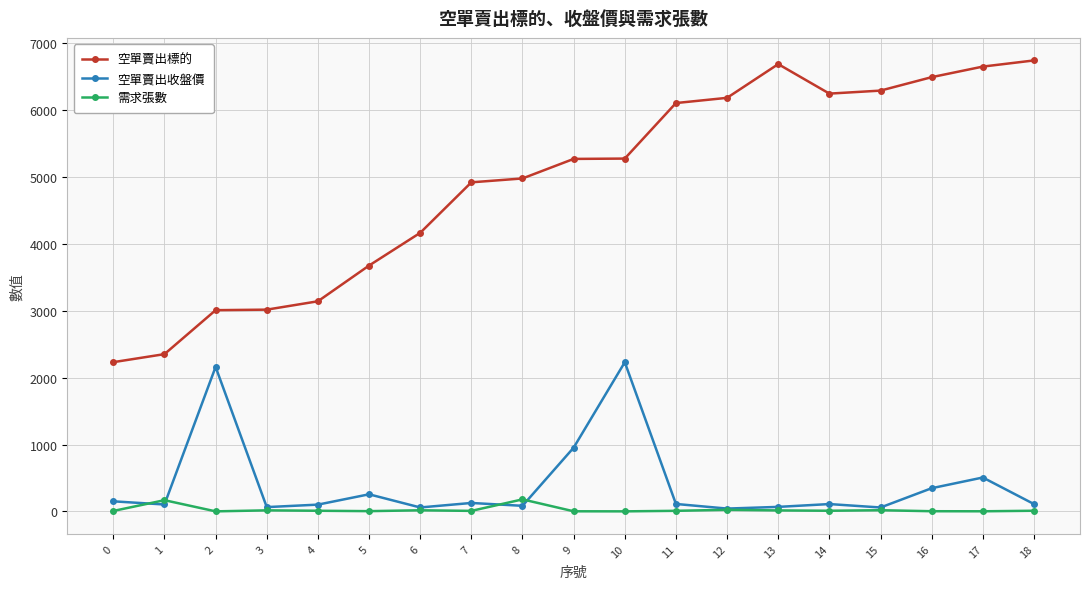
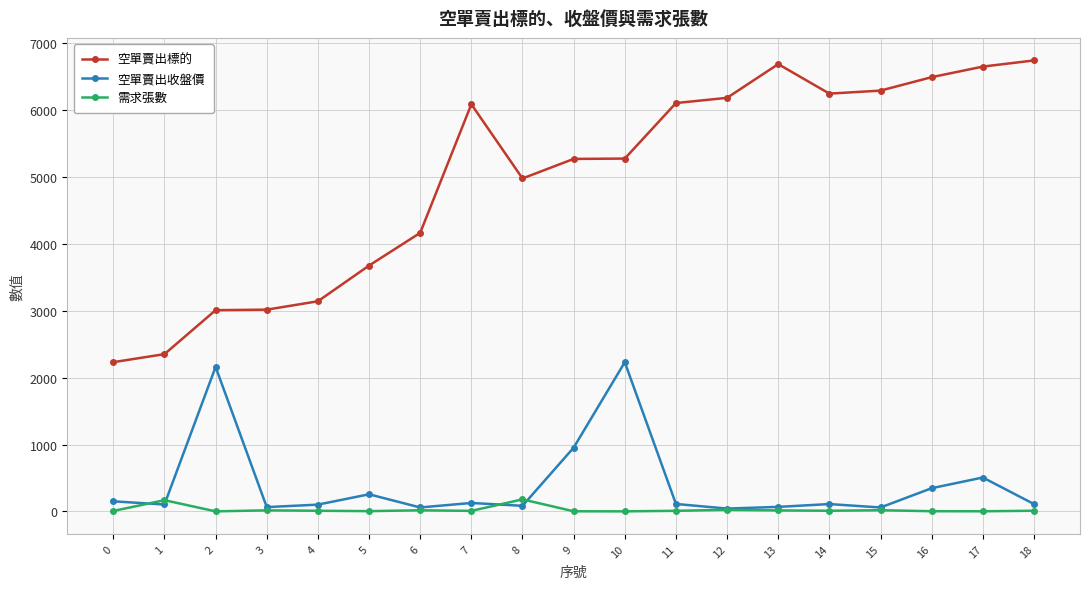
  {
    "空單賣出標的": {
      "0": 2200,
      "1": 2400,
      "2": 3000,
      "3": 3000,
      "4": 3100,
      "5": 3700,
      "6": 4200,
-     "7": 4900,
+     "7": 6100,
      "8": 5000,
      "9": 5300,
      "10": 5300,
      "11": 6100,
      "12": 6200,
      "13": 6700,
      "14": 6200,
      "15": 6300,
      "16": 6500,
      "17": 6600,
      "18": 6700
    },
    "空單賣出收盤價": {
      "0": 200,
      "1": 100,
      "2": 2200,
      "3": 100,
      "4": 100,
      "5": 300,
      "6": 100,
      "7": 100,
      "8": 100,
      "9": 1000,
      "10": 2200,
      "11": 100,
      "13": 100,
      "14": 100,
      "15": 100,
      "16": 300,
      "17": 500,
      "18": 100
    },
    "需求張數": {
      "0": 0,
      "1": 200,
      "2": 0,
      "3": 0,
      "4": 0,
      "5": 0,
      "6": 0,
      "7": 0,
      "8": 200,
      "9": 0,
      "10": 0,
      "11": 0,
      "13": 0,
      "14": 0,
      "15": 0,
      "16": 0,
      "17": 0,
      "18": 0
    }
  }
